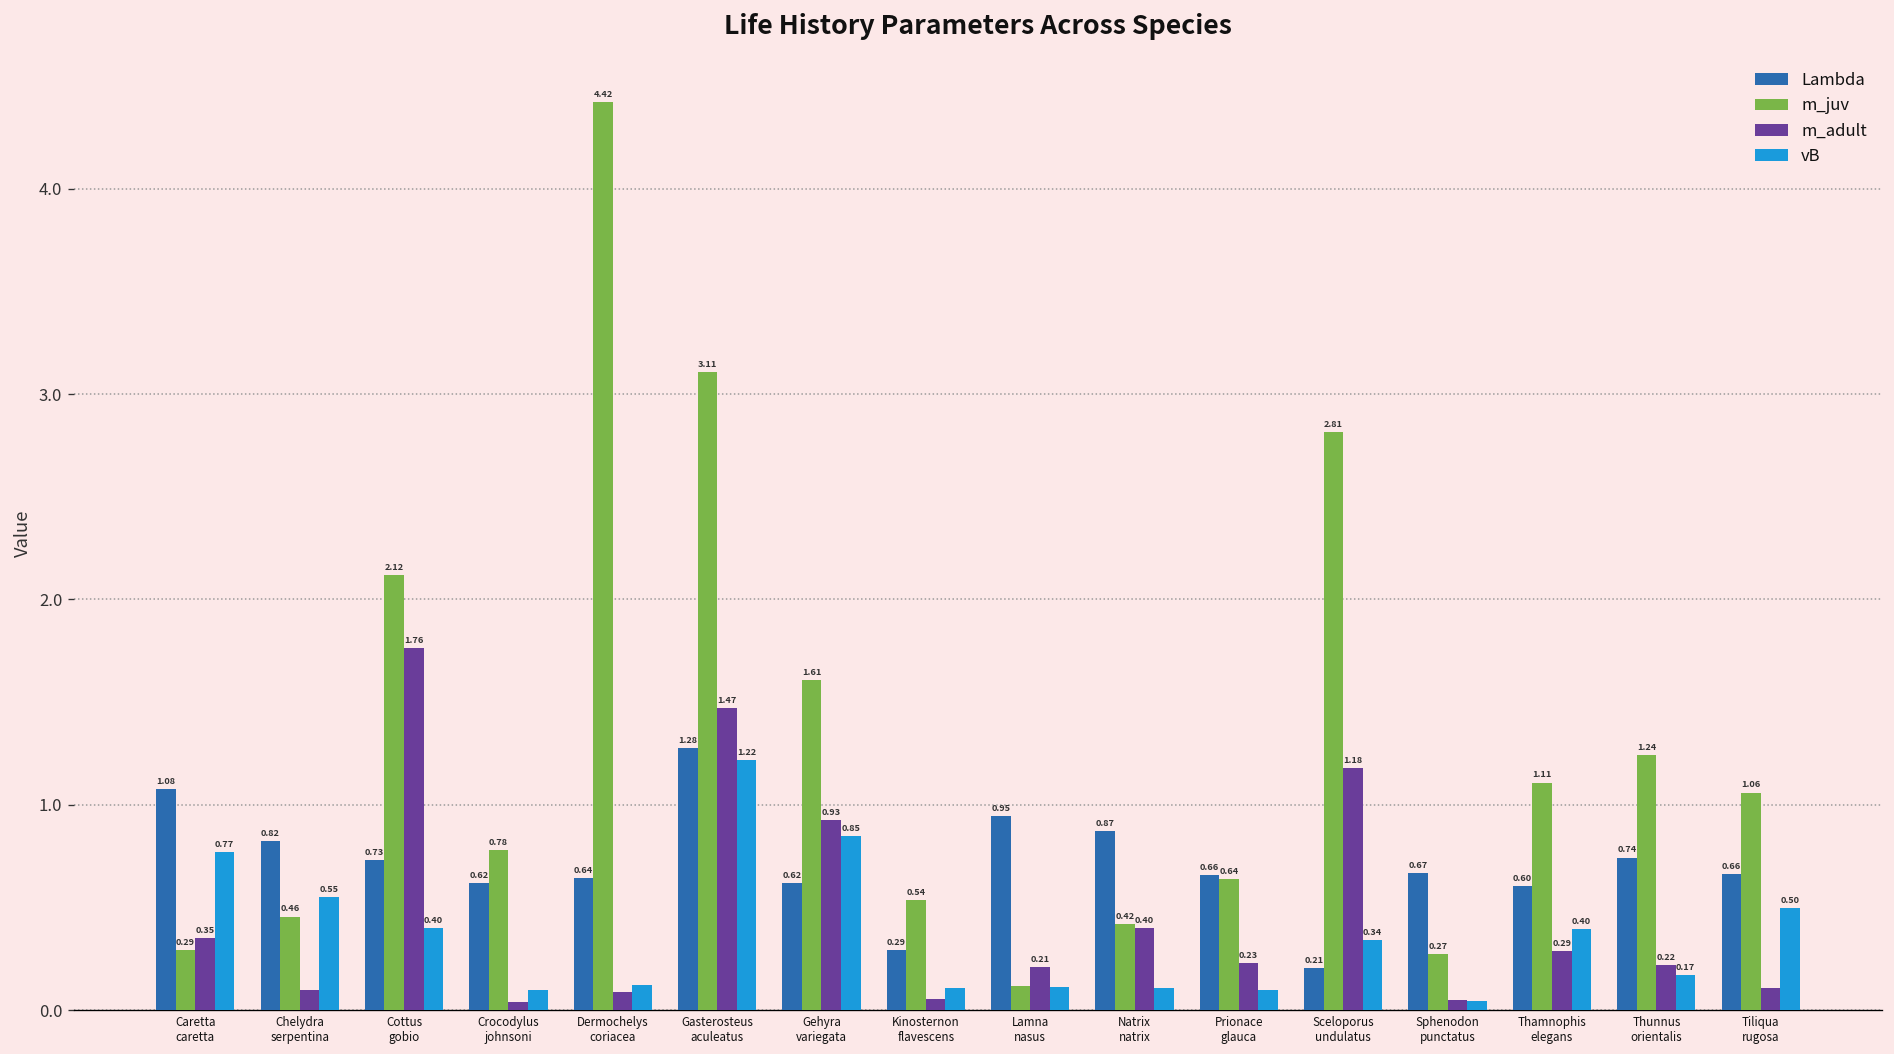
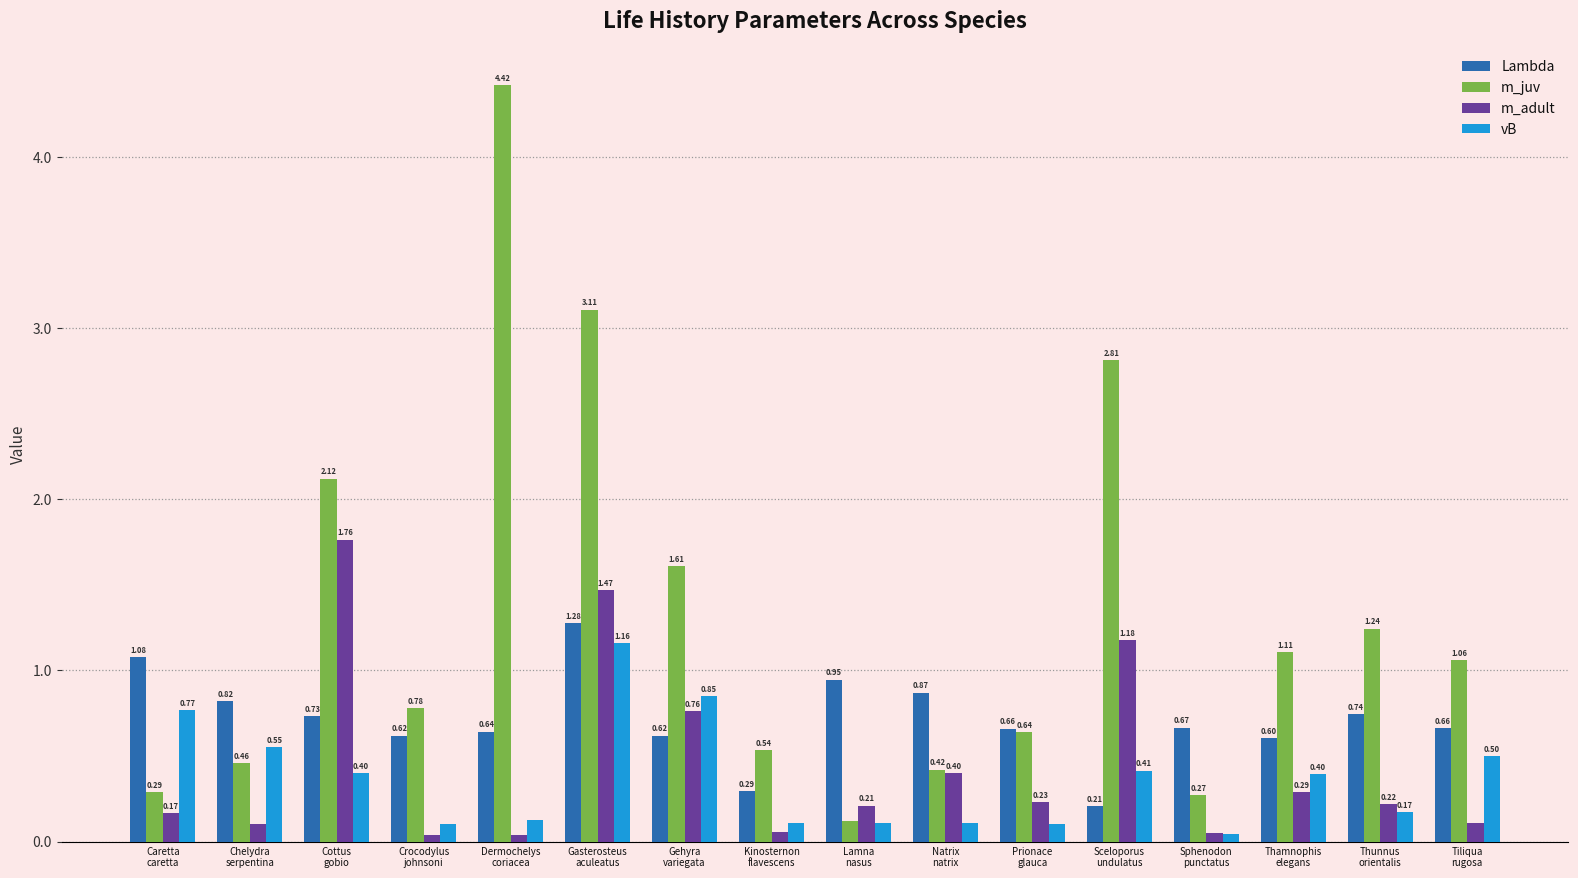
  {
    "Lambda": {
      "Caretta caretta": 1.08,
      "Chelydra serpentina": 0.82,
      "Cottus gobio": 0.73,
      "Crocodylus johnsoni": 0.62,
      "Dermochelys coriacea": 0.64,
      "Gasterosteus aculeatus": 1.28,
      "Gehyra variegata": 0.62,
      "Kinosternon flavescens": 0.29,
      "Lamna nasus": 0.95,
      "Natrix natrix": 0.87,
      "Prionace glauca": 0.66,
      "Sceloporus undulatus": 0.21,
      "Sphenodon punctatus": 0.67,
      "Thamnophis elegans": 0.60,
      "Thunnus orientalis": 0.74,
      "Tiliqua rugosa": 0.66
    },
    "m_juv": {
      "Caretta caretta": 0.29,
      "Chelydra serpentina": 0.46,
      "Cottus gobio": 2.12,
      "Crocodylus johnsoni": 0.78,
      "Dermochelys coriacea": 4.42,
      "Gasterosteus aculeatus": 3.11,
      "Gehyra variegata": 1.61,
      "Kinosternon flavescens": 0.54,
      "Natrix natrix": 0.42,
      "Prionace glauca": 0.64,
      "Sceloporus undulatus": 2.81,
      "Sphenodon punctatus": 0.27,
      "Thamnophis elegans": 1.11,
      "Thunnus orientalis": 1.24,
      "Tiliqua rugosa": 1.06
    },
    "m_adult": {
-     "Caretta caretta": 0.35,
+     "Caretta caretta": 0.17,
      "Cottus gobio": 1.76,
-     "Dermochelys coriacea": 0.09,
+     "Dermochelys coriacea": 0.04,
      "Gasterosteus aculeatus": 1.47,
-     "Gehyra variegata": 0.93,
+     "Gehyra variegata": 0.76,
      "Lamna nasus": 0.21,
      "Natrix natrix": 0.40,
      "Prionace glauca": 0.23,
      "Sceloporus undulatus": 1.18,
      "Thamnophis elegans": 0.29,
      "Thunnus orientalis": 0.22
    },
    "vB": {
      "Caretta caretta": 0.77,
      "Chelydra serpentina": 0.55,
      "Cottus gobio": 0.40,
-     "Gasterosteus aculeatus": 1.22,
+     "Gasterosteus aculeatus": 1.16,
      "Gehyra variegata": 0.85,
-     "Sceloporus undulatus": 0.34,
+     "Sceloporus undulatus": 0.41,
      "Thamnophis elegans": 0.40,
      "Thunnus orientalis": 0.17,
      "Tiliqua rugosa": 0.50
    }
  }
